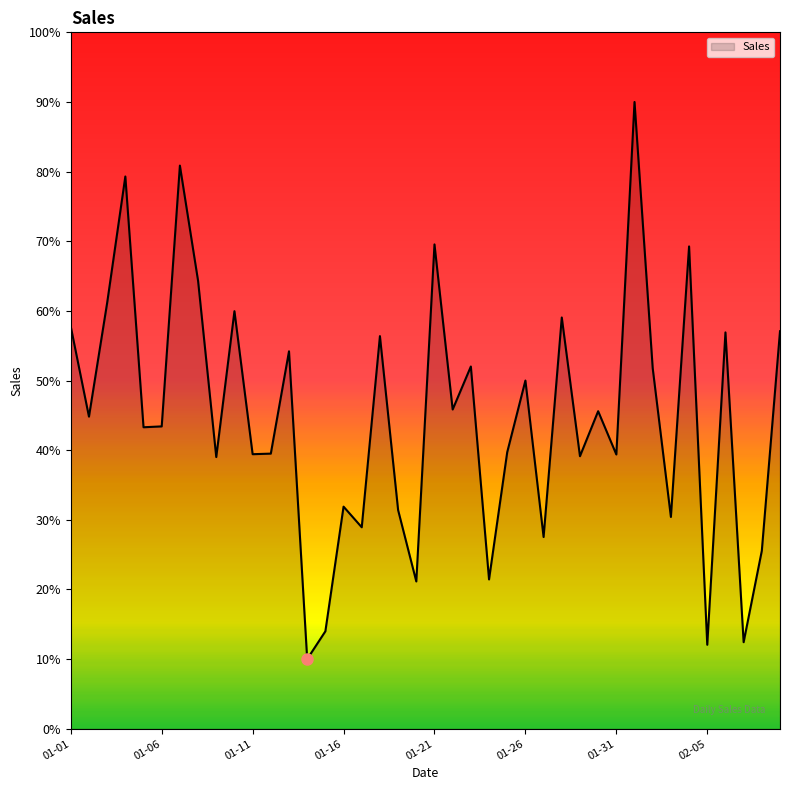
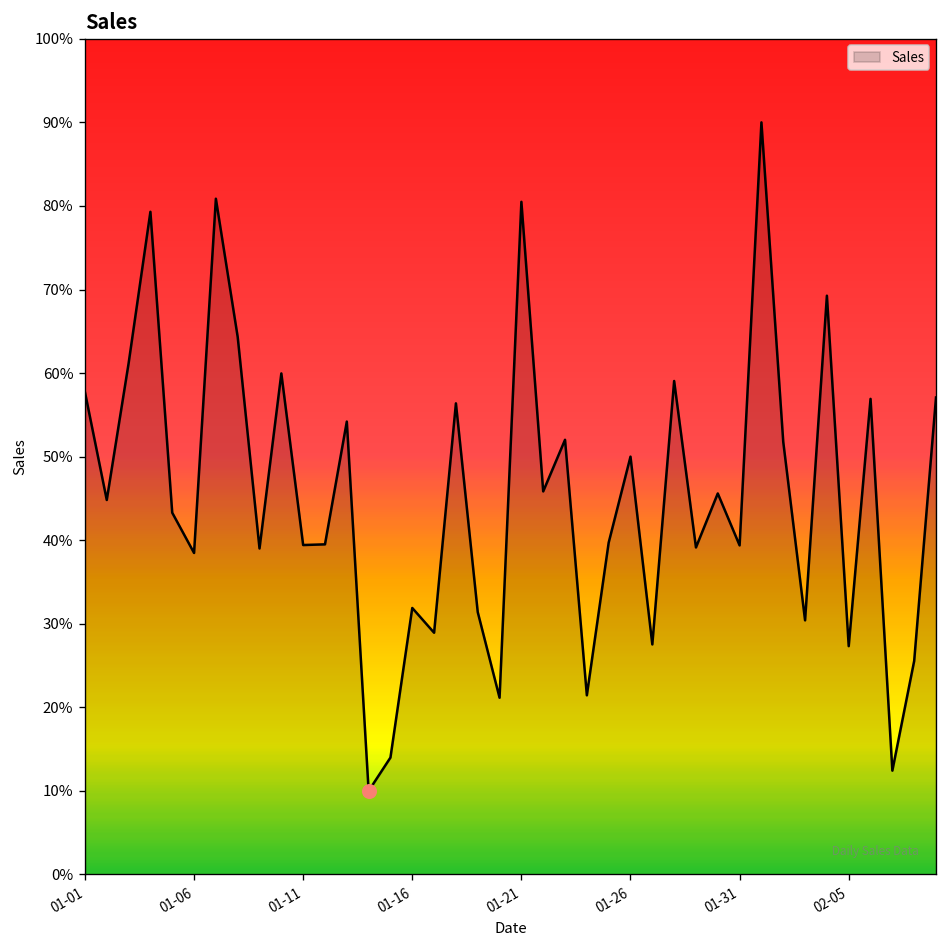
  {
    "Sales": {
      "01-01": "58%",
-     "01-06": "43%",
+     "01-06": "38%",
      "01-11": "39%",
      "01-16": "32%",
-     "01-21": "70%",
+     "01-21": "80%",
      "01-26": "50%",
      "01-31": "39%",
-     "02-05": "12%"
+     "02-05": "27%"
    }
  }
